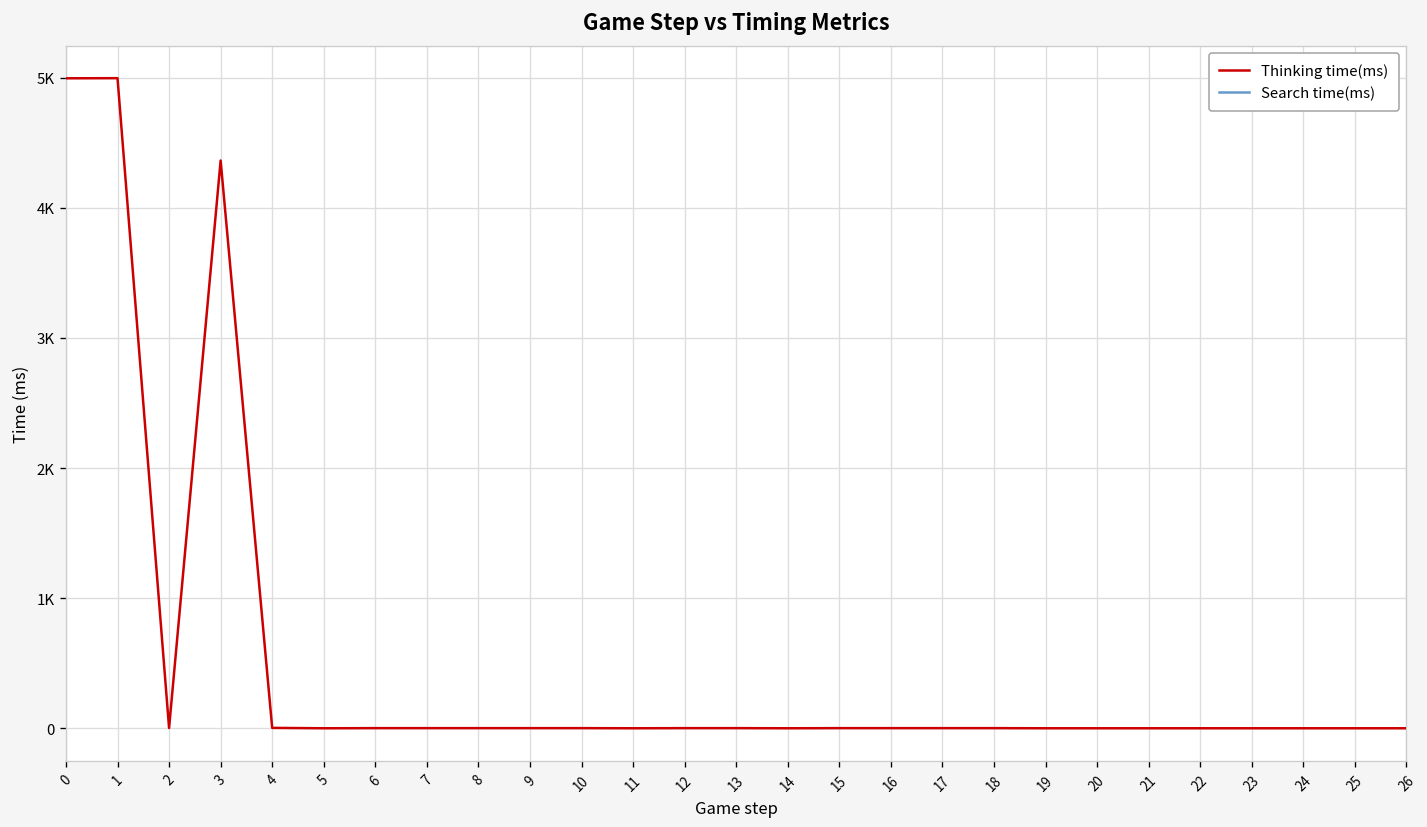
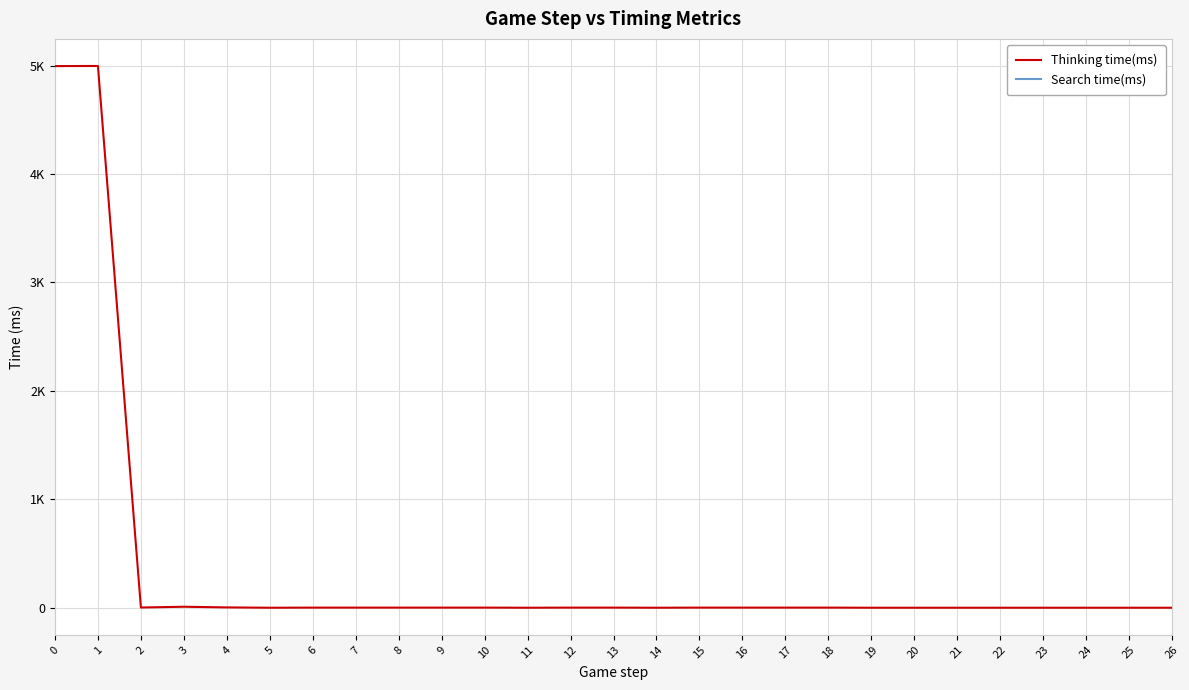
  {
    "Thinking time(ms)": {
      "1": 5000,
      "2": 0,
-     "3": 4360,
+     "3": 10,
      "4": 0,
      "5": 0,
      "6": 0,
      "7": 0,
      "8": 0,
      "9": 0,
      "10": 0,
      "11": 0,
      "12": 0,
      "13": 0,
      "14": 0,
      "15": 0,
      "16": 0,
      "17": 0,
      "18": 0,
      "19": 0,
      "20": 0,
      "21": 0,
      "22": 0,
      "23": 0,
      "24": 0,
      "25": 0,
      "26": 0
    }
  }
